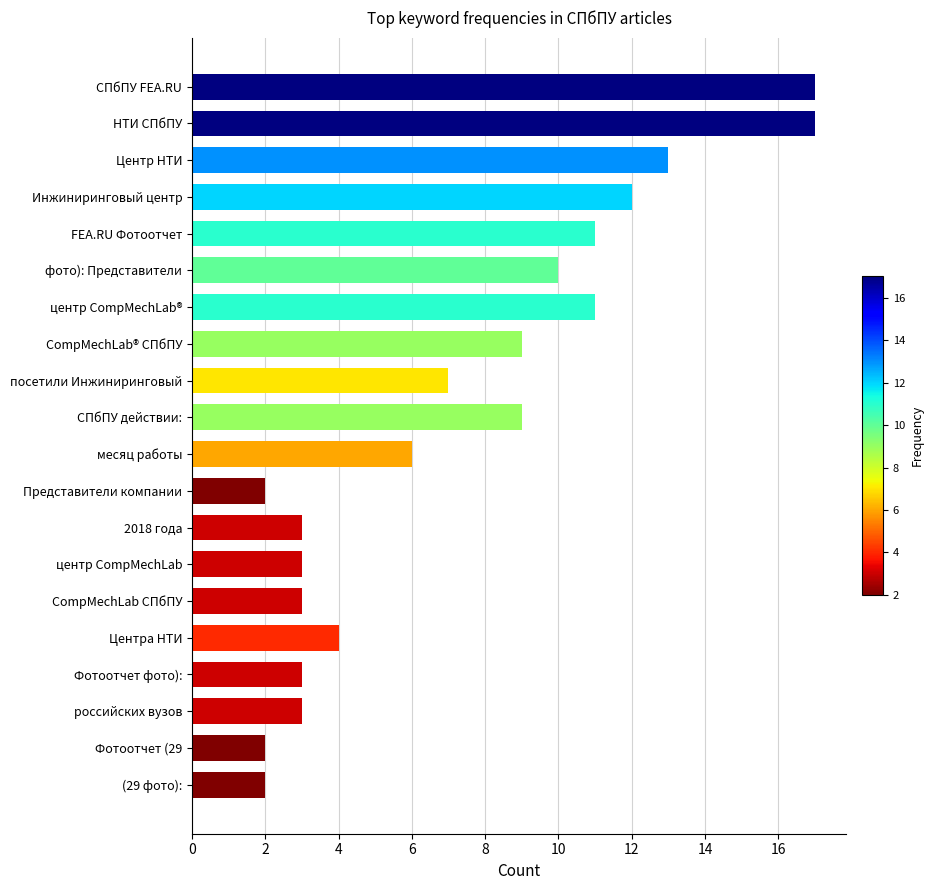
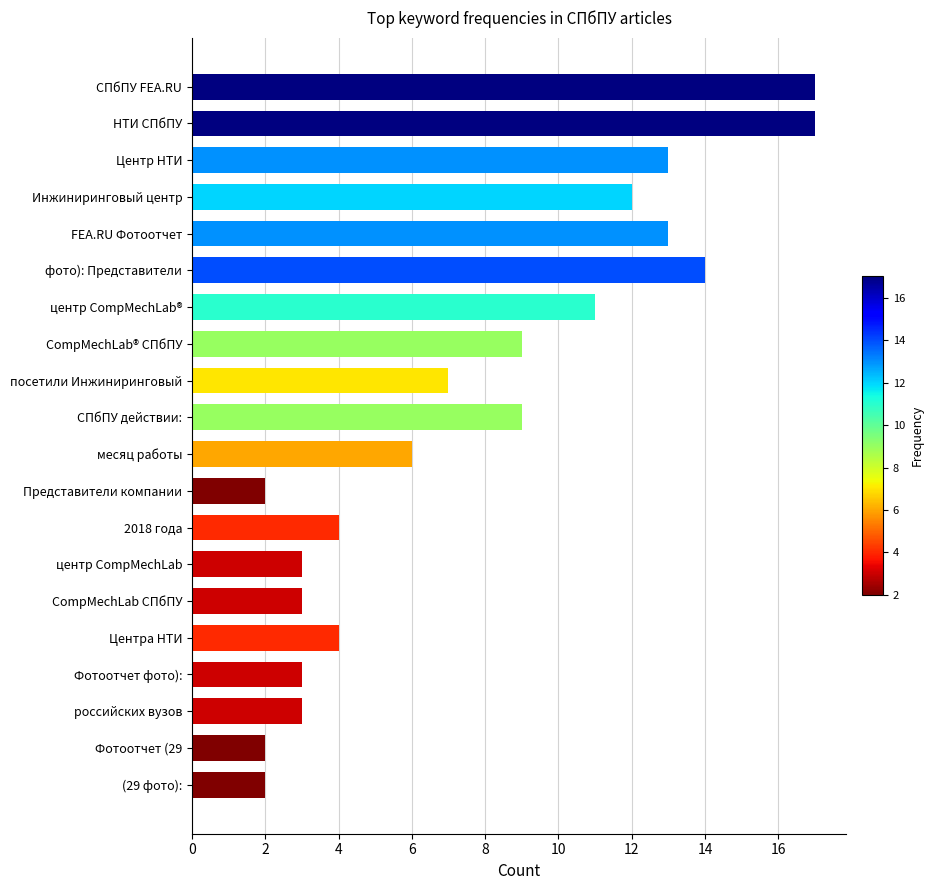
  {
    "СПбПУ FEA.RU": 17,
    "НТИ СПбПУ": 17,
    "Центр НТИ": 13,
    "Инжиниринговый центр": 12,
-   "FEA.RU Фотоотчет": 11,
-   "фото): Представители": 10,
+   "FEA.RU Фотоотчет": 13,
+   "фото): Представители": 14,
    "центр CompMechLab®": 11,
    "CompMechLab® СПбПУ": 9,
    "посетили Инжиниринговый": 7,
    "СПбПУ действии:": 9,
    "месяц работы": 6,
    "Представители компании": 2,
-   "2018 года": 3,
+   "2018 года": 4,
    "центр CompMechLab": 3,
    "CompMechLab СПбПУ": 3,
    "Центра НТИ": 4,
    "Фотоотчет фото):": 3,
    "российских вузов": 3,
    "Фотоотчет (29": 2,
    "(29 фото):": 2
  }
